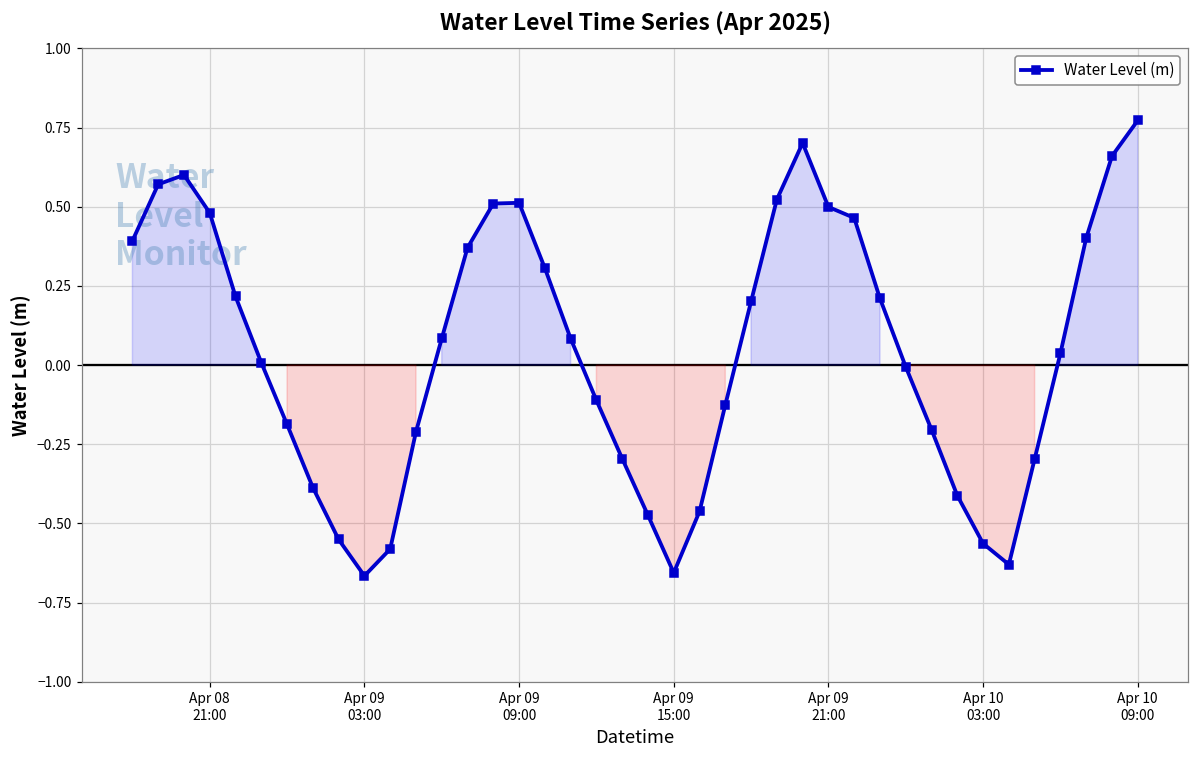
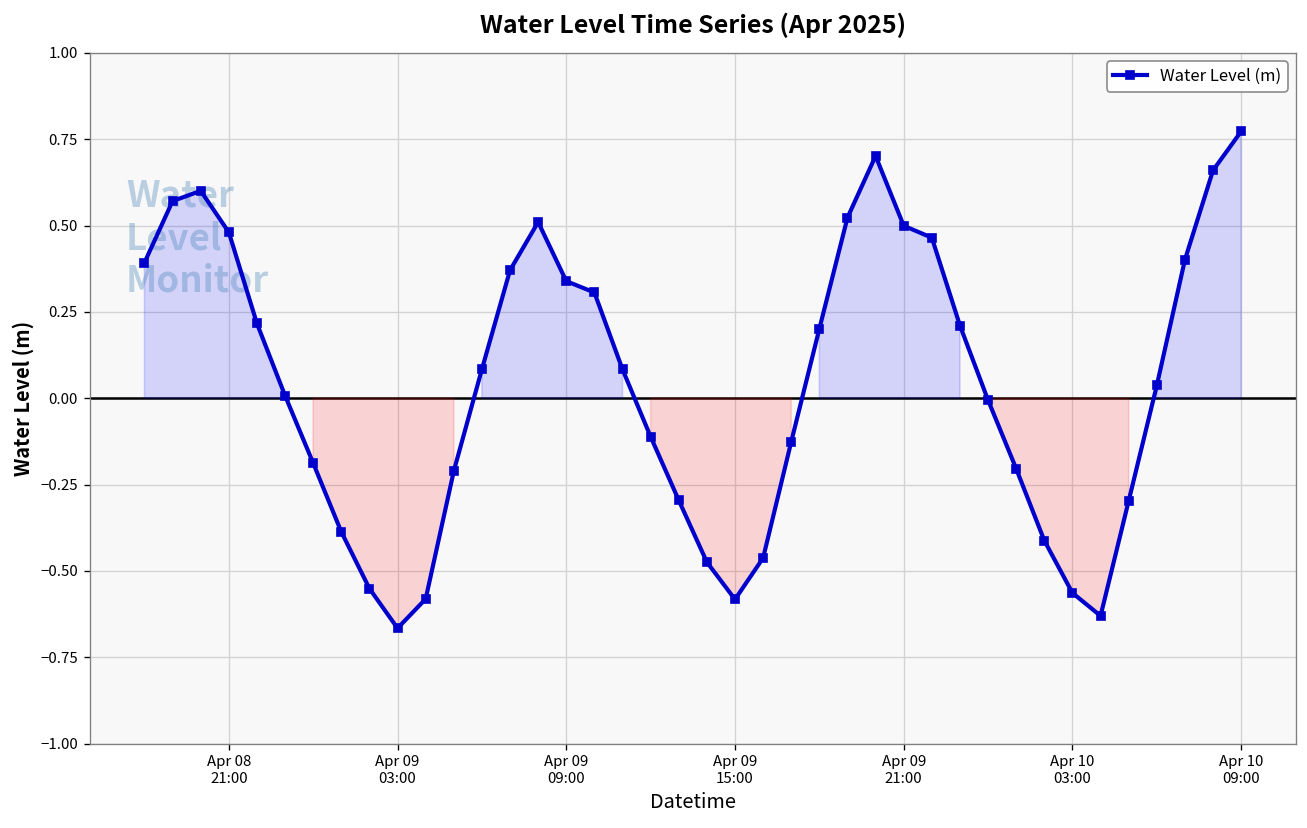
  {
    "Apr 08 21:00": 0.48,
    "Apr 09 03:00": -0.67,
-   "Apr 09 09:00": 0.51,
-   "Apr 09 15:00": -0.66,
+   "Apr 09 09:00": 0.34,
+   "Apr 09 15:00": -0.58,
    "Apr 09 21:00": 0.50,
    "Apr 10 03:00": -0.56,
    "Apr 10 09:00": 0.77
  }
